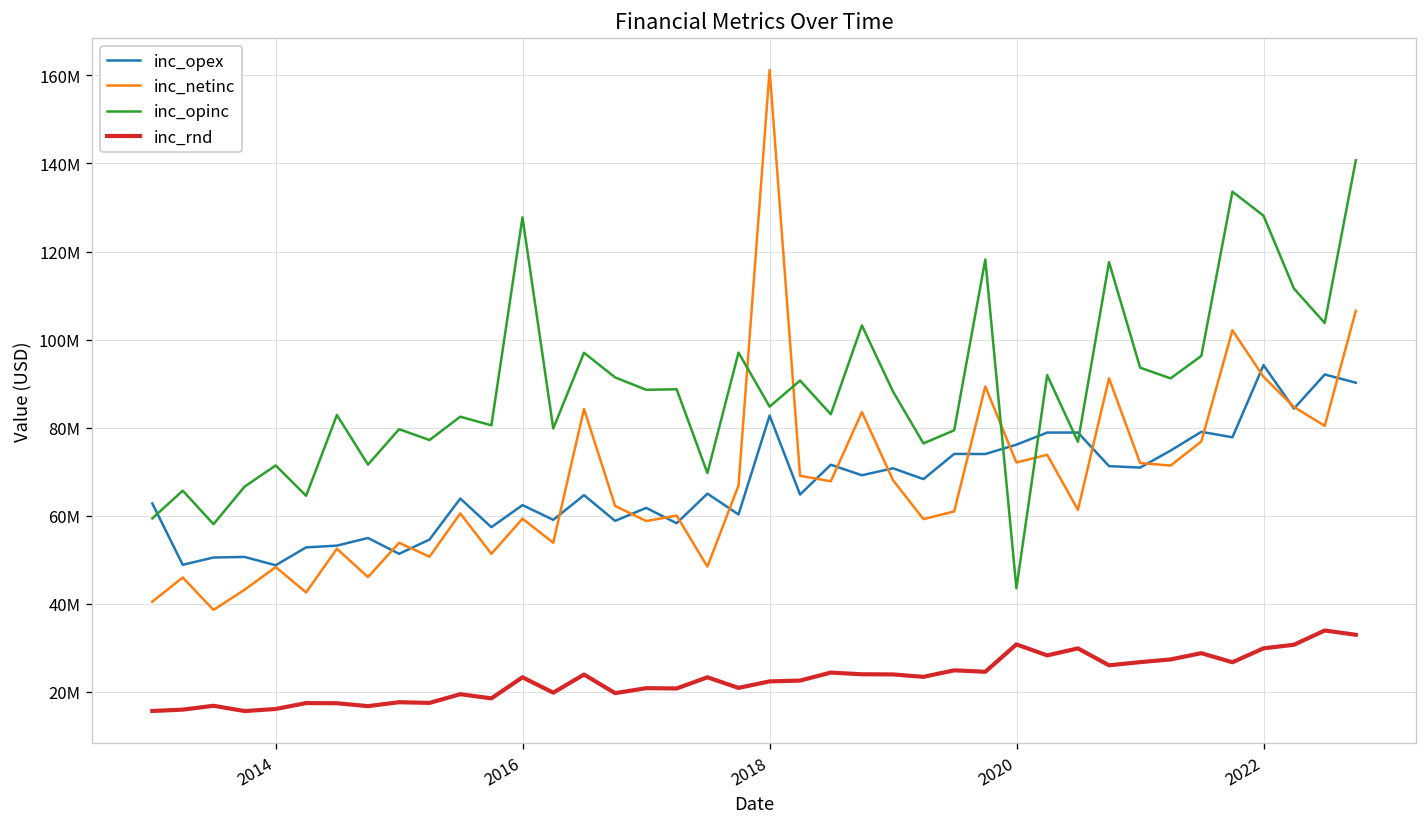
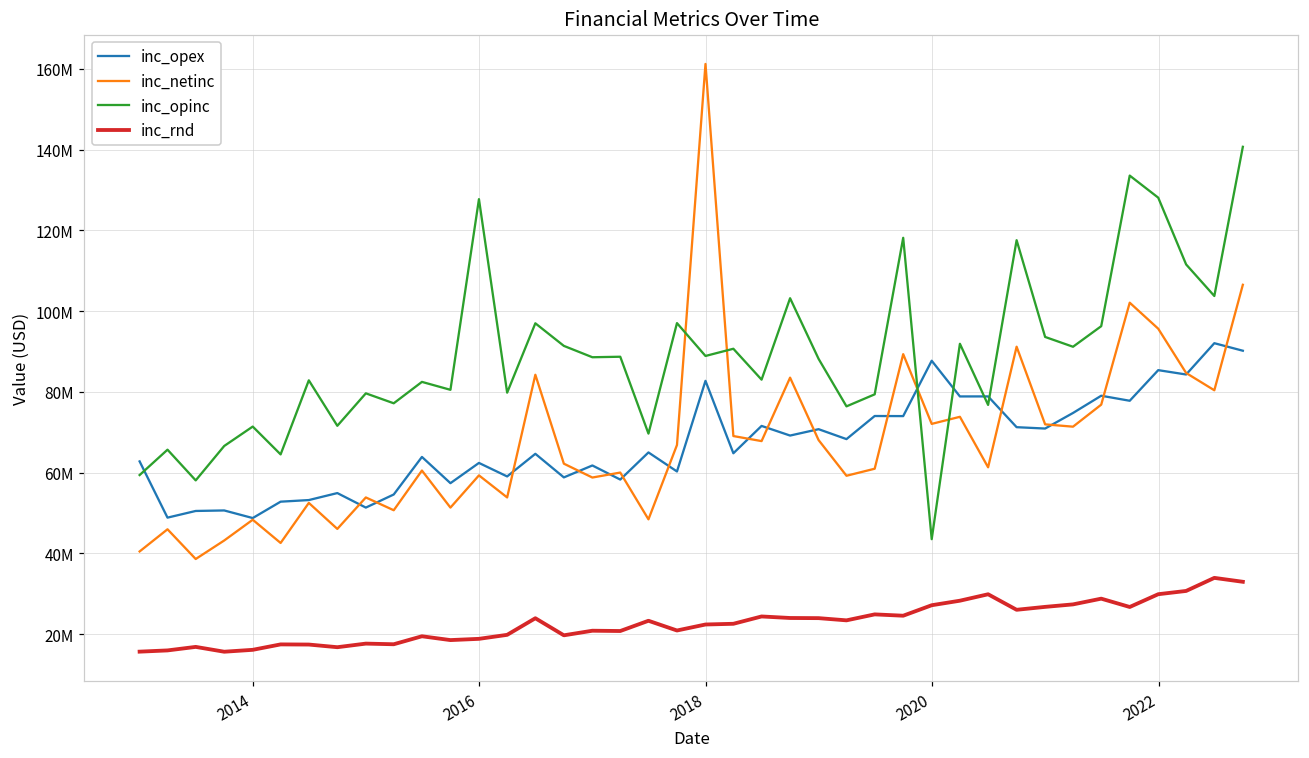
  {
    "inc_opex": {
      "2016": 62000000,
      "2018": 83000000,
-     "2020": 76000000,
-     "2022": 94000000
+     "2020": 88000000,
+     "2022": 85000000
    },
    "inc_netinc": {
      "2016": 59000000,
      "2018": 161000000,
      "2020": 72000000,
-     "2022": 92000000
+     "2022": 96000000
    },
    "inc_opinc": {
      "2014": 71000000,
      "2016": 128000000,
-     "2018": 85000000,
+     "2018": 89000000,
      "2020": 44000000,
      "2022": 128000000
    },
    "inc_rnd": {
      "2014": 16000000,
-     "2016": 23000000,
+     "2016": 19000000,
      "2018": 22000000,
-     "2020": 31000000,
+     "2020": 27000000,
      "2022": 30000000
    }
  }
